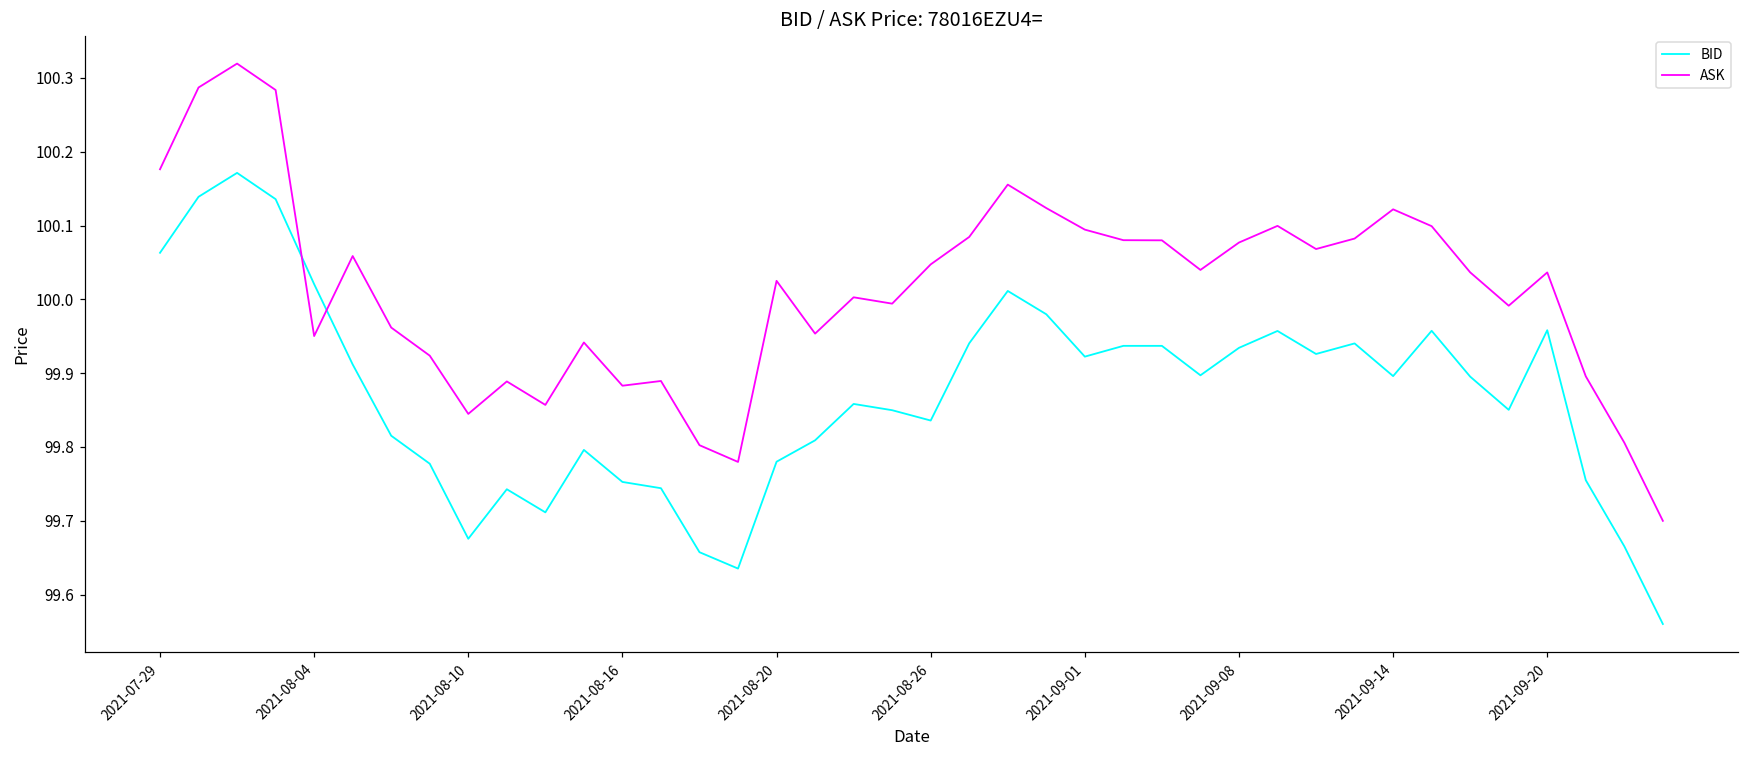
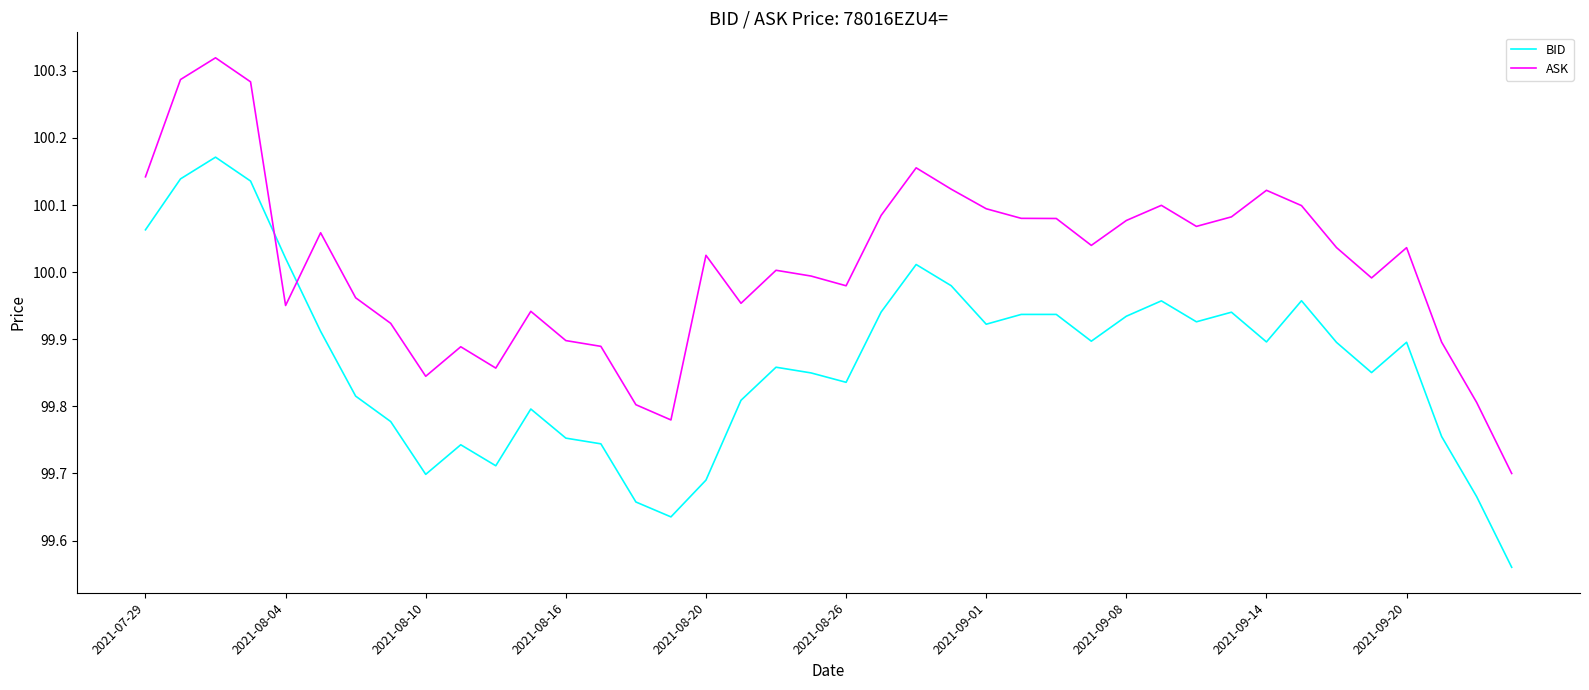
  {
    "BID": {
      "2021-07-29": 100.06,
      "2021-08-04": 100.02,
-     "2021-08-10": 99.68,
+     "2021-08-10": 99.70,
      "2021-08-16": 99.75,
-     "2021-08-20": 99.78,
+     "2021-08-20": 99.69,
      "2021-08-26": 99.84,
      "2021-09-01": 99.92,
      "2021-09-08": 99.93,
      "2021-09-14": 99.90,
-     "2021-09-20": 99.96
+     "2021-09-20": 99.90
    },
    "ASK": {
-     "2021-07-29": 100.18,
+     "2021-07-29": 100.14,
      "2021-08-04": 99.95,
      "2021-08-10": 99.84,
-     "2021-08-16": 99.88,
+     "2021-08-16": 99.90,
      "2021-08-20": 100.03,
-     "2021-08-26": 100.05,
+     "2021-08-26": 99.98,
      "2021-09-01": 100.09,
      "2021-09-08": 100.08,
      "2021-09-14": 100.12,
      "2021-09-20": 100.04
    }
  }
